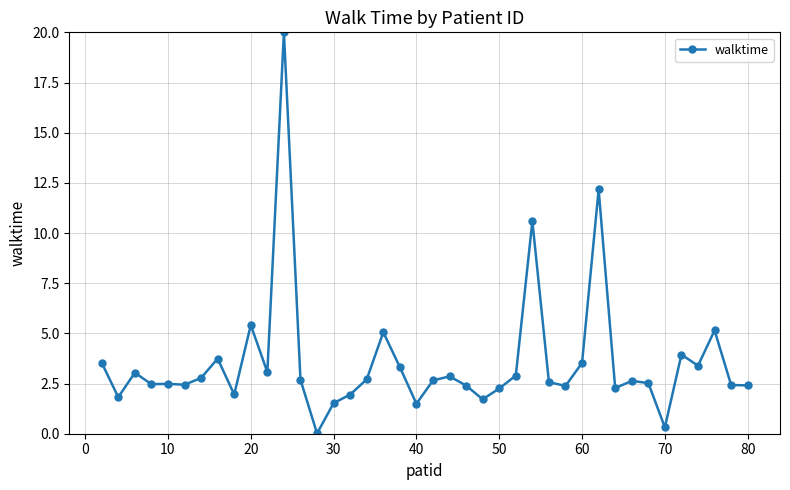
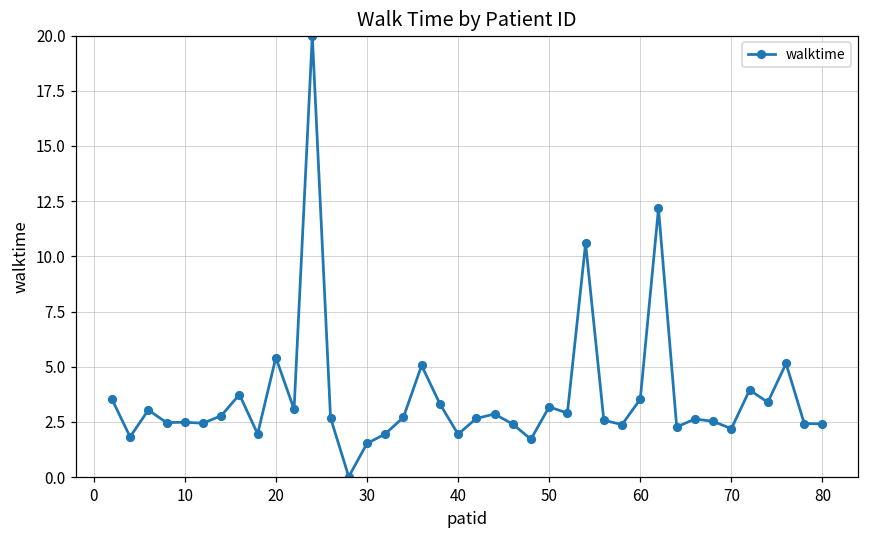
  {
    "10": 2.5,
    "20": 5.4,
    "30": 1.5,
-   "40": 1.5,
-   "50": 2.3,
+   "40": 1.9,
+   "50": 3.2,
    "60": 3.5,
-   "70": 0.3,
+   "70": 2.2,
    "80": 2.4
  }
